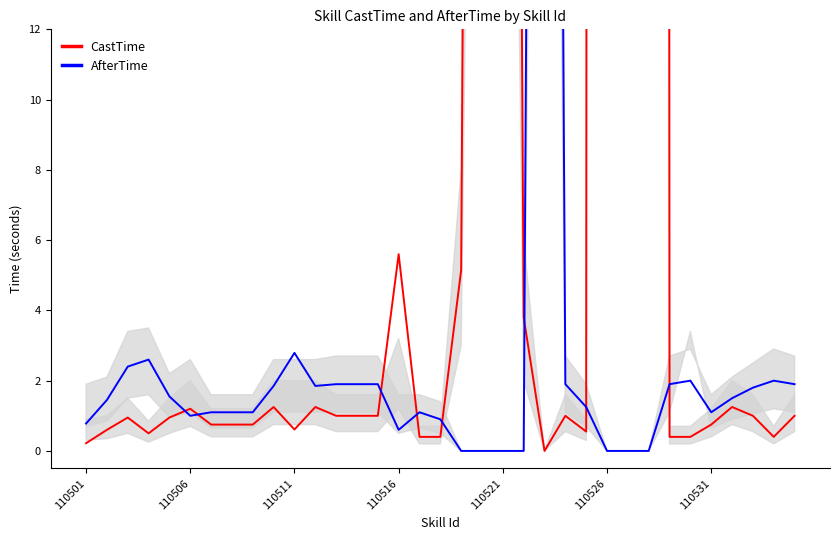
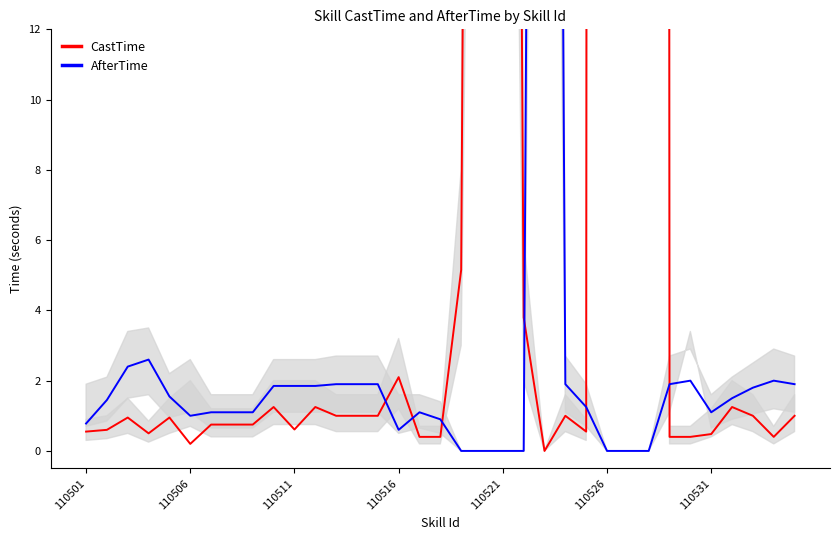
  {
    "CastTime": {
-     "110501": 0.2,
-     "110506": 1.2,
+     "110501": 0.6,
+     "110506": 0.2,
      "110511": 0.6,
-     "110516": 5.6,
-     "110531": 0.8
+     "110516": 2.1,
+     "110531": 0.5
    },
    "AfterTime": {
      "110501": 0.8,
      "110506": 1.0,
-     "110511": 2.8,
+     "110511": 1.9,
      "110516": 0.6,
      "110531": 1.1
    }
  }
